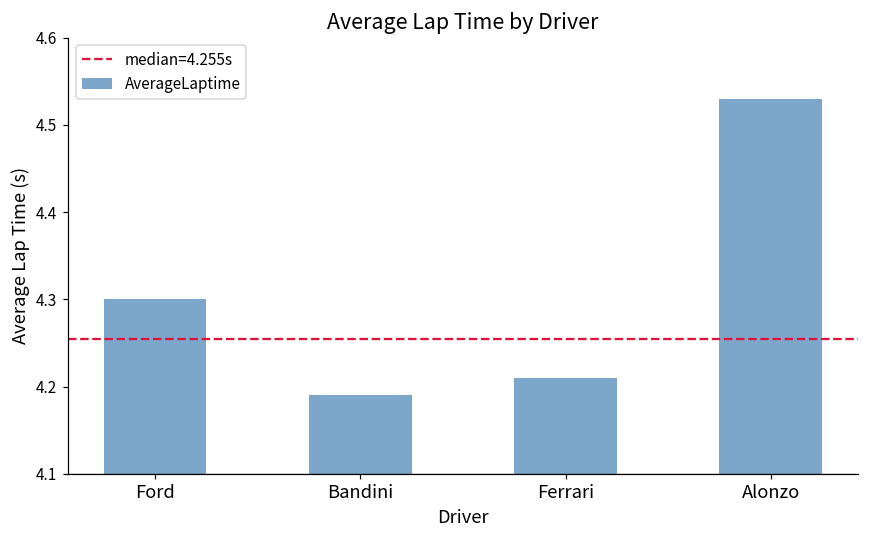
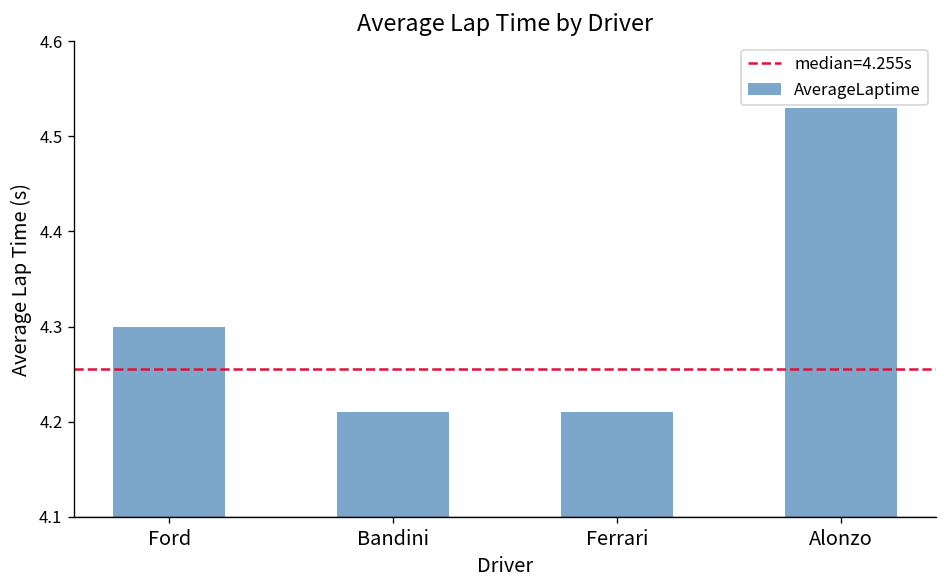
  {
    "Ford": 4.30,
-   "Bandini": 4.19,
+   "Bandini": 4.21,
    "Ferrari": 4.21,
    "Alonzo": 4.53
  }
